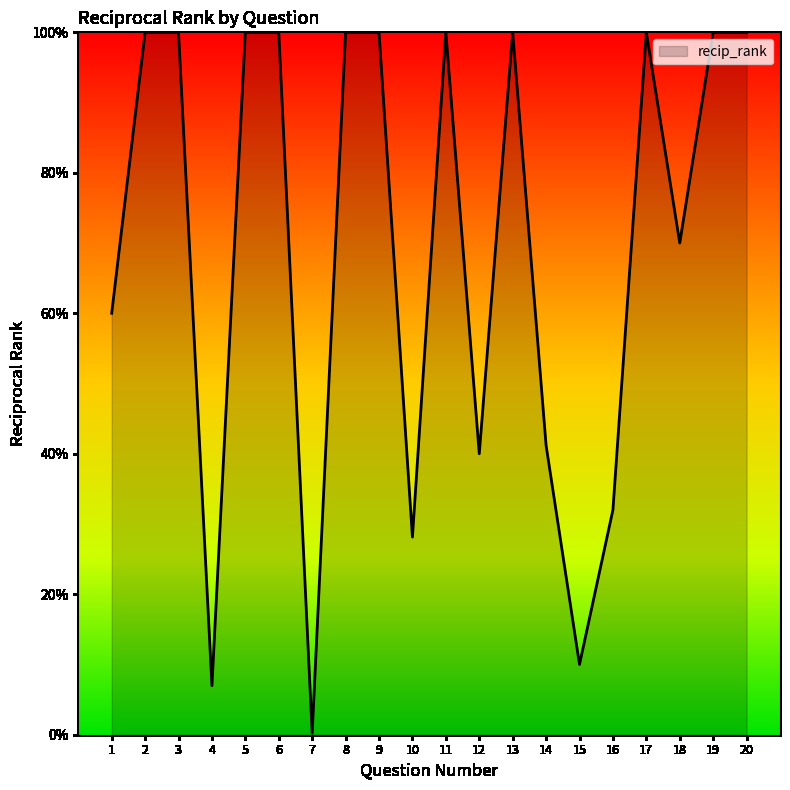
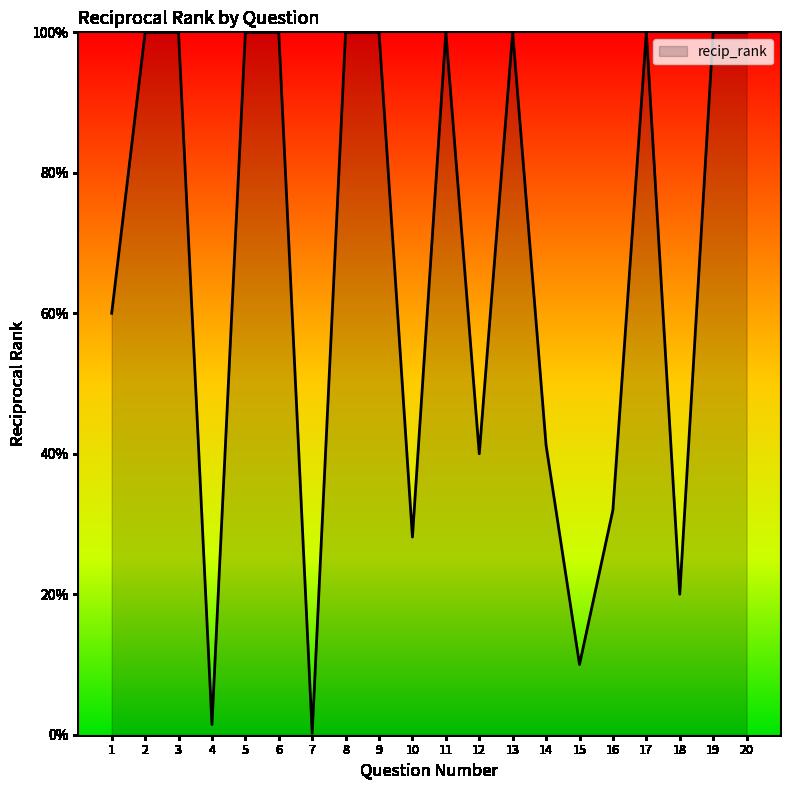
  {
    "1": "60%",
    "2": "100%",
    "3": "100%",
-   "4": "7%",
+   "4": "1%",
    "5": "100%",
    "6": "100%",
    "7": "0%",
    "8": "100%",
    "9": "100%",
    "10": "28%",
    "11": "100%",
    "12": "40%",
    "13": "100%",
    "14": "41%",
    "15": "10%",
    "16": "32%",
    "17": "100%",
-   "18": "70%",
+   "18": "20%",
    "19": "100%",
    "20": "100%"
  }
